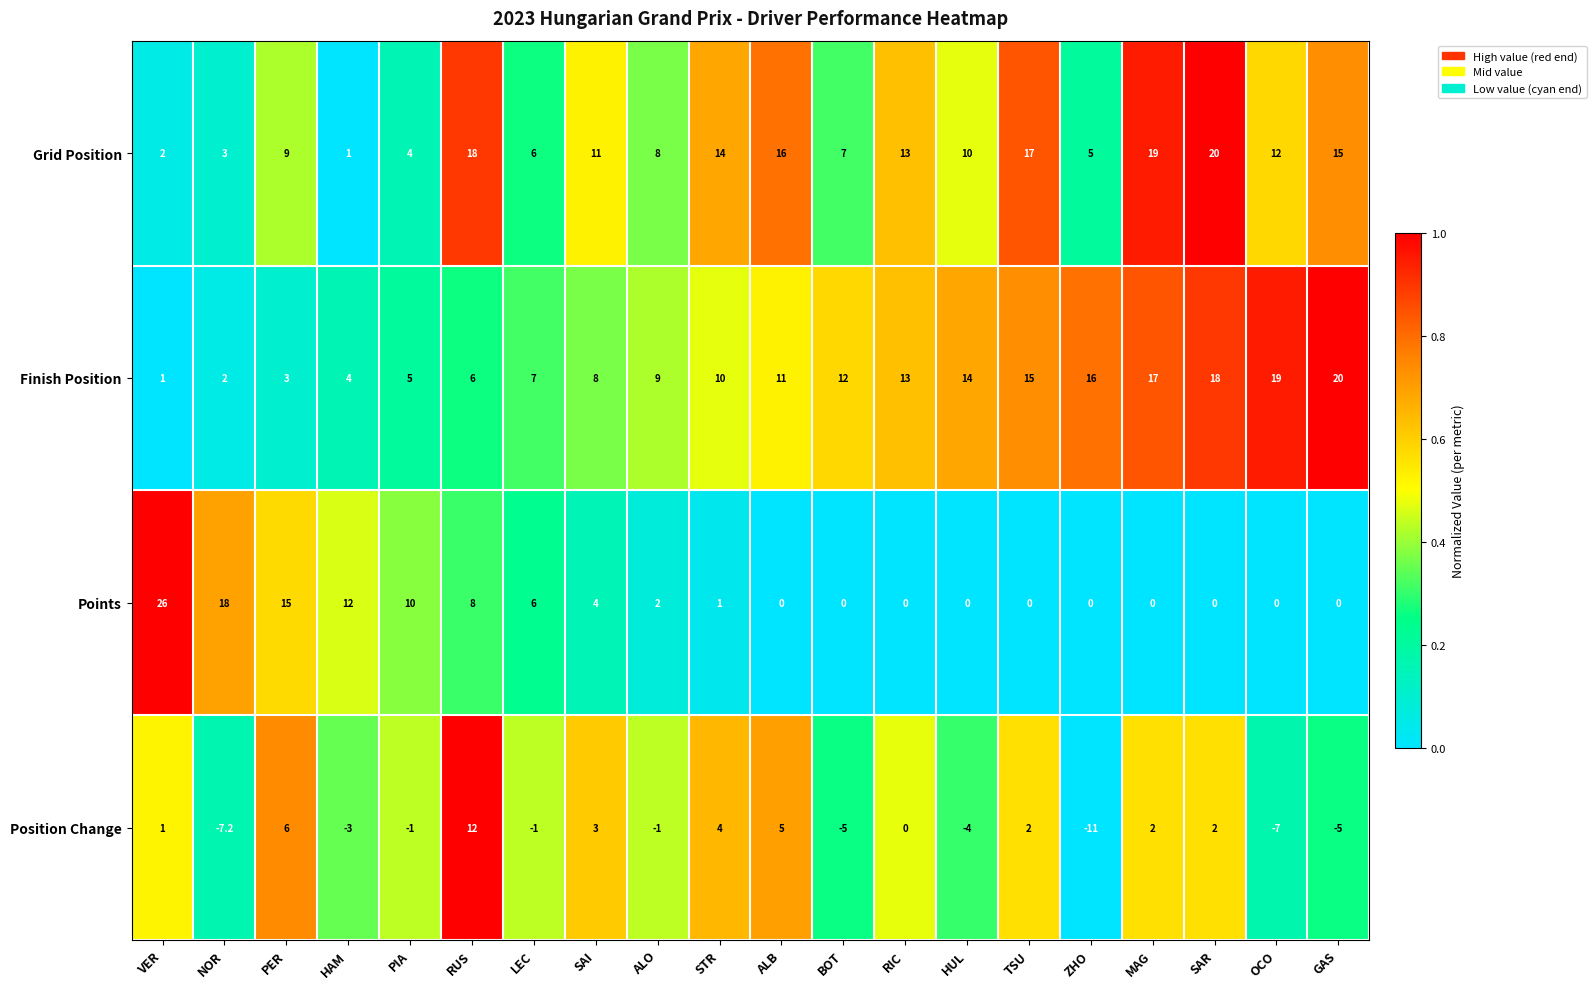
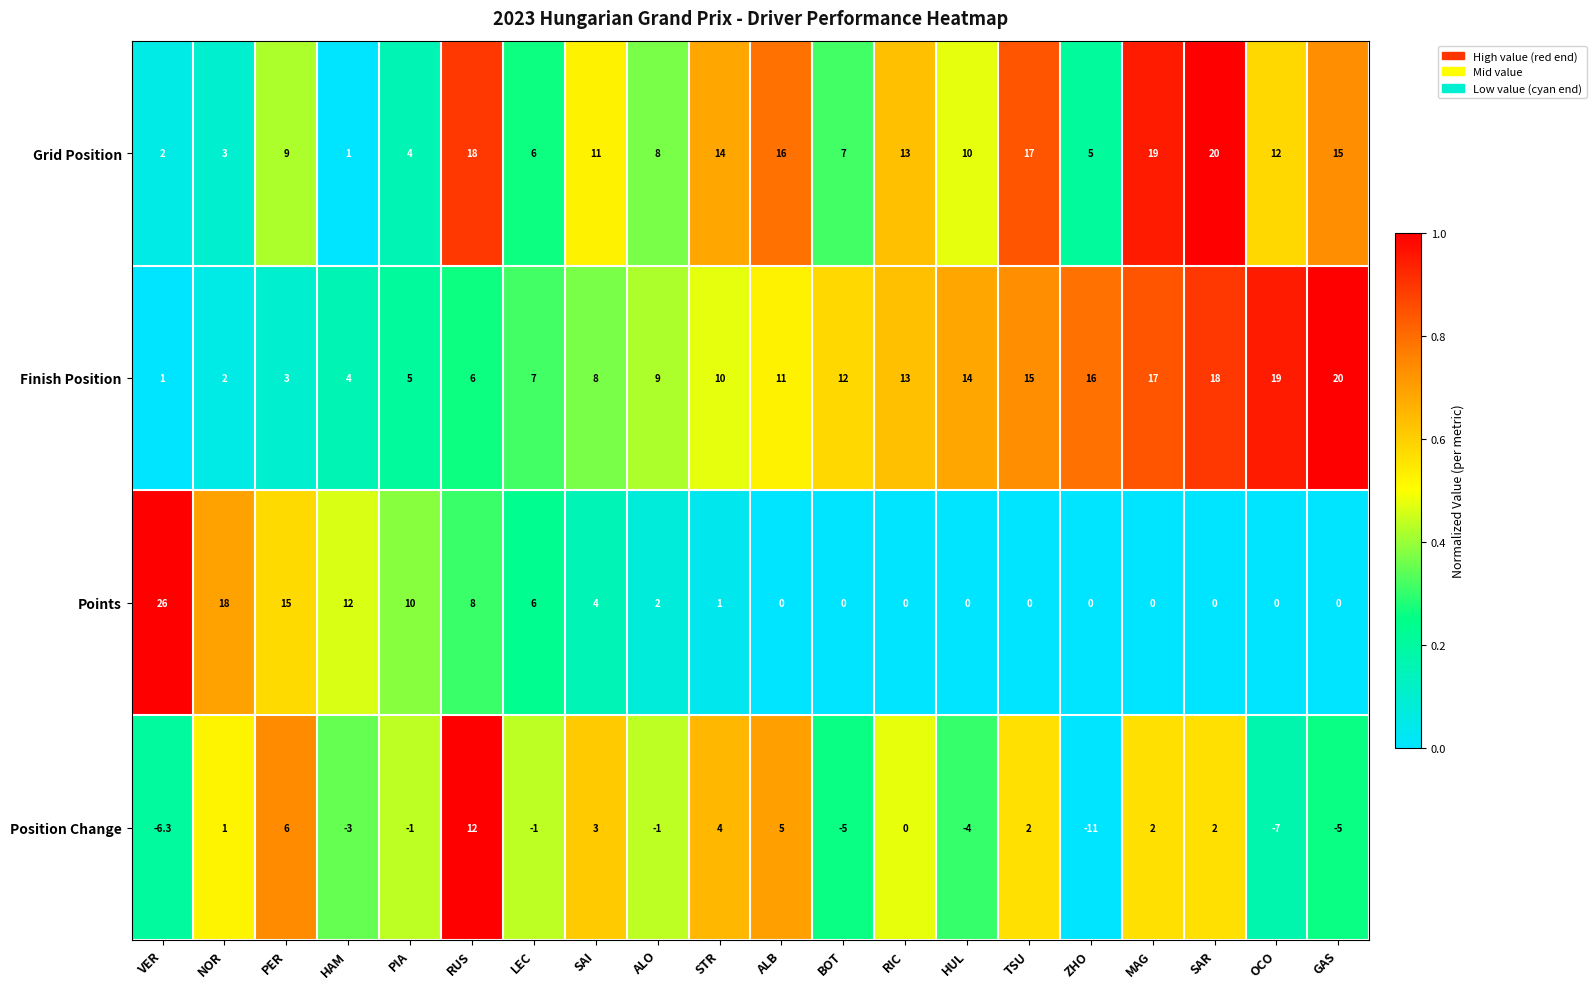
  {
    "Grid Position": {
      "VER": 2,
      "NOR": 3,
      "PER": 9,
      "HAM": 1,
      "PIA": 4,
      "RUS": 18,
      "LEC": 6,
      "SAI": 11,
      "ALO": 8,
      "STR": 14,
      "ALB": 16,
      "BOT": 7,
      "RIC": 13,
      "HUL": 10,
      "TSU": 17,
      "ZHO": 5,
      "MAG": 19,
      "SAR": 20,
      "OCO": 12,
      "GAS": 15
    },
    "Finish Position": {
      "VER": 1,
      "NOR": 2,
      "PER": 3,
      "HAM": 4,
      "PIA": 5,
      "RUS": 6,
      "LEC": 7,
      "SAI": 8,
      "ALO": 9,
      "STR": 10,
      "ALB": 11,
      "BOT": 12,
      "RIC": 13,
      "HUL": 14,
      "TSU": 15,
      "ZHO": 16,
      "MAG": 17,
      "SAR": 18,
      "OCO": 19,
      "GAS": 20
    },
    "Points": {
      "VER": 26,
      "NOR": 18,
      "PER": 15,
      "HAM": 12,
      "PIA": 10,
      "RUS": 8,
      "LEC": 6,
      "SAI": 4,
      "ALO": 2,
      "STR": 1,
      "ALB": 0,
      "BOT": 0,
      "RIC": 0,
      "HUL": 0,
      "TSU": 0,
      "ZHO": 0,
      "MAG": 0,
      "SAR": 0,
      "OCO": 0,
      "GAS": 0
    },
    "Position Change": {
-     "VER": 1,
-     "NOR": -7.2,
+     "VER": -6.3,
+     "NOR": 1,
      "PER": 6,
      "HAM": -3,
      "PIA": -1,
      "RUS": 12,
      "LEC": -1,
      "SAI": 3,
      "ALO": -1,
      "STR": 4,
      "ALB": 5,
      "BOT": -5,
      "RIC": 0,
      "HUL": -4,
      "TSU": 2,
      "ZHO": -11,
      "MAG": 2,
      "SAR": 2,
      "OCO": -7,
      "GAS": -5
    }
  }
